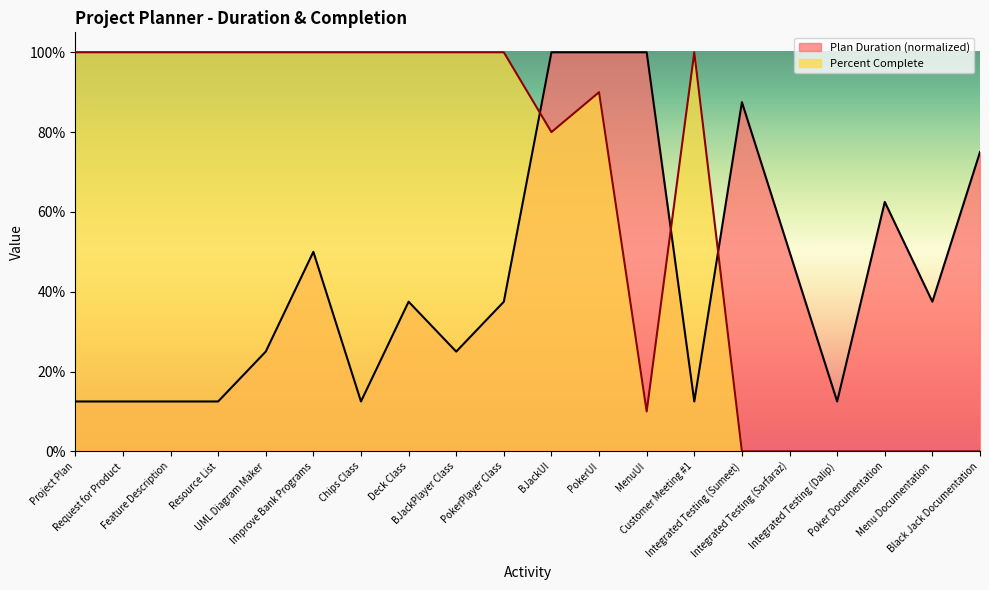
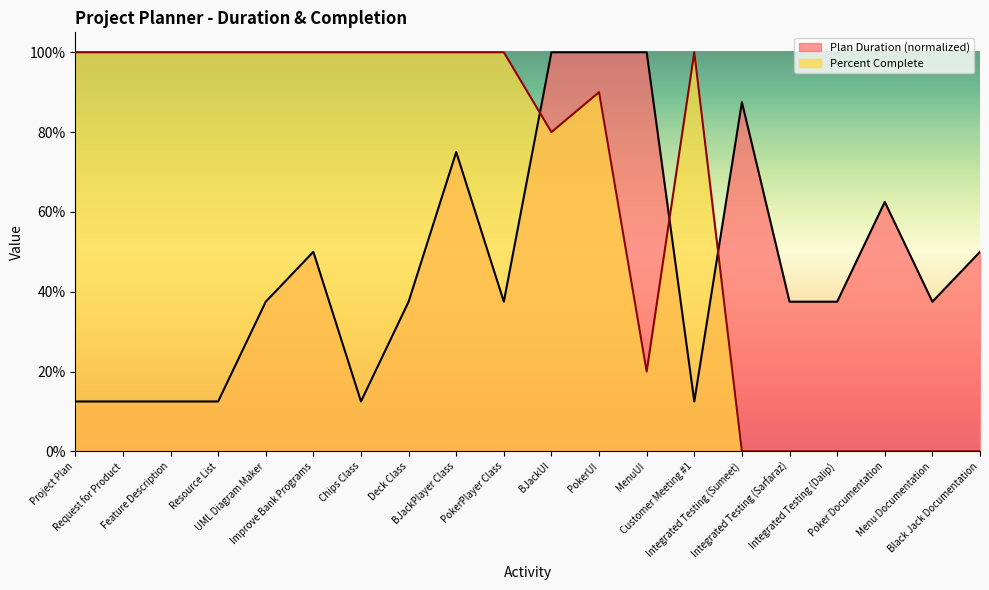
  {
    "Plan Duration (normalized)": {
      "Project Plan": "13%",
      "Request for Product": "13%",
      "Feature Description": "13%",
      "Resource List": "13%",
-     "UML Diagram Maker": "25%",
+     "UML Diagram Maker": "38%",
      "Improve Bank Programs": "50%",
      "Chips Class": "13%",
      "Deck Class": "38%",
-     "BJackPlayer Class": "25%",
+     "BJackPlayer Class": "75%",
      "PokerPlayer Class": "38%",
      "BJackUI": "100%",
      "PokerUI": "100%",
      "MenuUI": "100%",
      "Customer Meeting #1": "13%",
      "Integrated Testing (Sumeet)": "88%",
-     "Integrated Testing (Sarfaraz)": "50%",
-     "Integrated Testing (Dalip)": "13%",
+     "Integrated Testing (Sarfaraz)": "38%",
+     "Integrated Testing (Dalip)": "38%",
      "Poker Documentation": "63%",
      "Menu Documentation": "38%",
-     "Black Jack Documentation": "75%"
+     "Black Jack Documentation": "50%"
    },
    "Percent Complete": {
      "Project Plan": "100%",
      "Request for Product": "100%",
      "Feature Description": "100%",
      "Resource List": "100%",
      "UML Diagram Maker": "100%",
      "Improve Bank Programs": "100%",
      "Chips Class": "100%",
      "Deck Class": "100%",
      "BJackPlayer Class": "100%",
      "PokerPlayer Class": "100%",
      "BJackUI": "80%",
      "PokerUI": "90%",
-     "MenuUI": "10%",
+     "MenuUI": "20%",
      "Customer Meeting #1": "100%",
      "Integrated Testing (Sumeet)": "0%",
      "Integrated Testing (Sarfaraz)": "0%",
      "Integrated Testing (Dalip)": "0%",
      "Poker Documentation": "0%",
      "Menu Documentation": "0%",
      "Black Jack Documentation": "0%"
    }
  }
